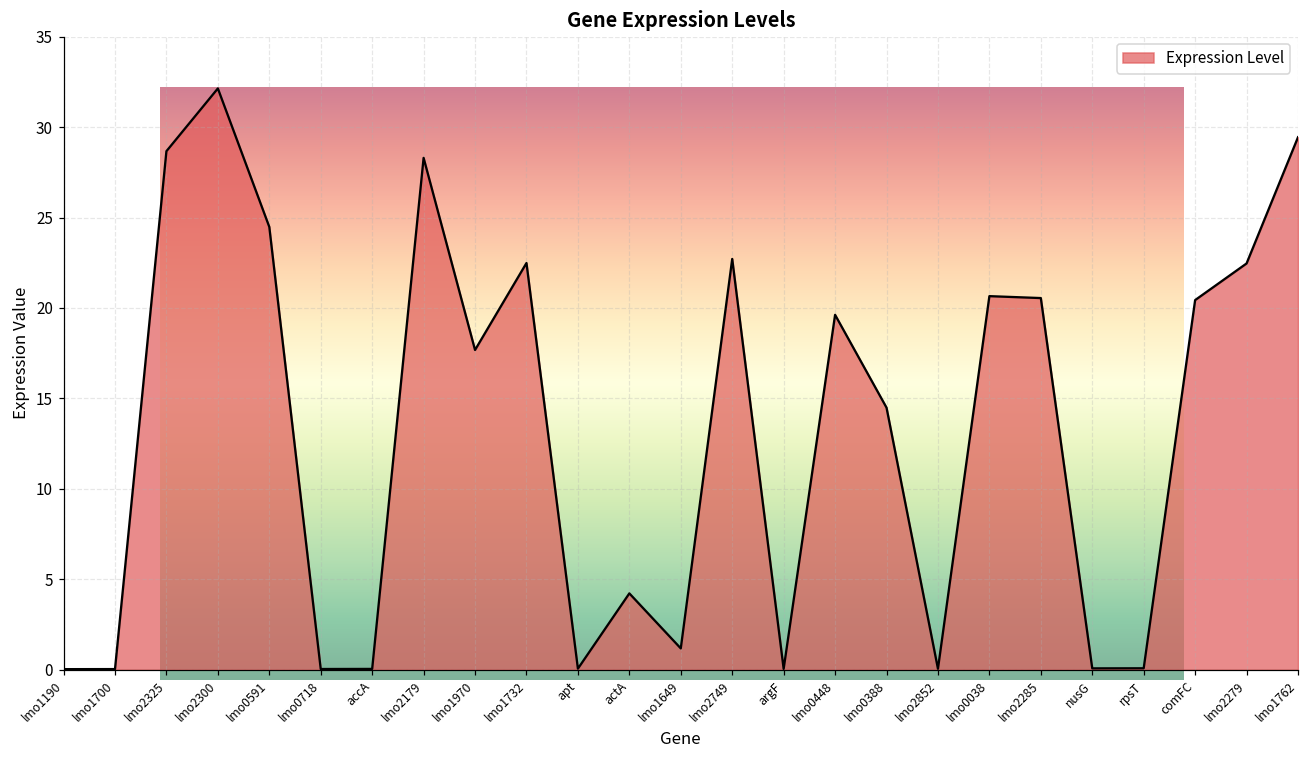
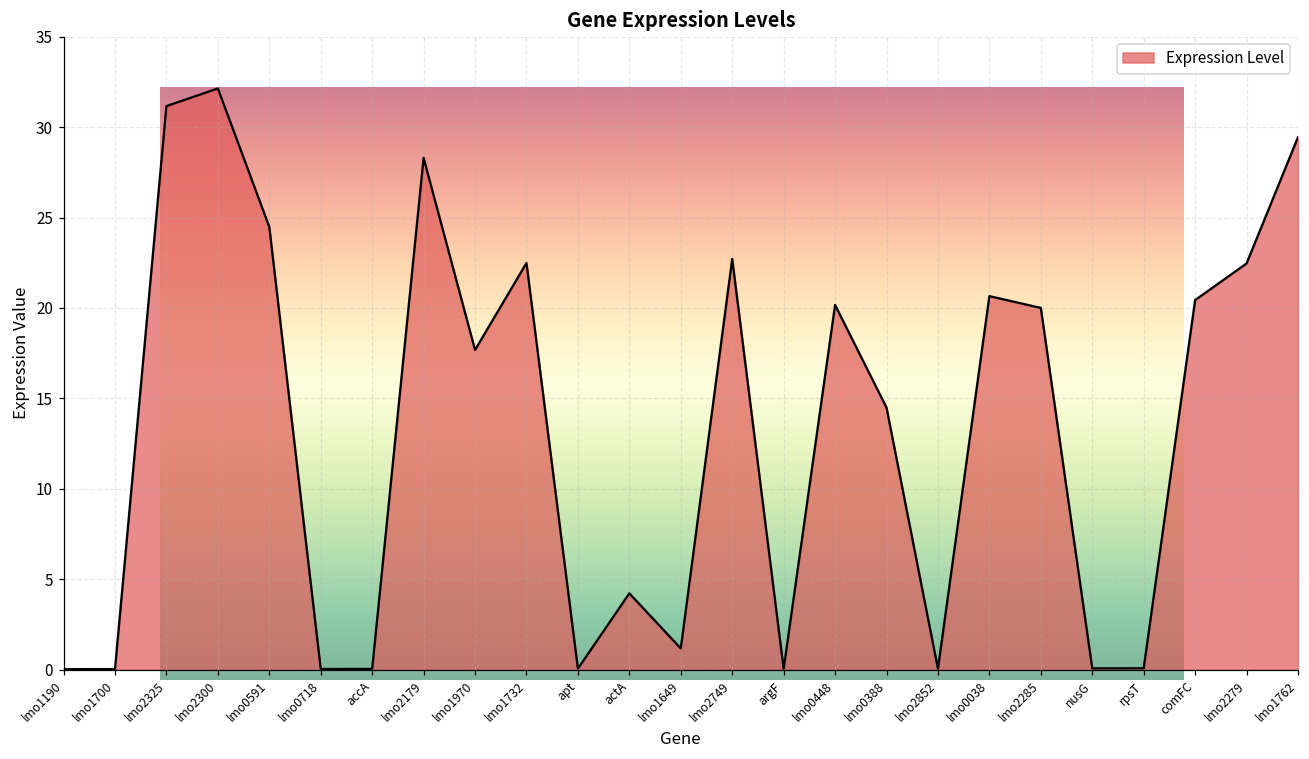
  {
    "lmo1190": 0.0,
    "lmo1700": 0.0,
-   "lmo2325": 28.7,
+   "lmo2325": 31.2,
    "lmo2300": 32.1,
    "lmo0591": 24.5,
    "lmo0718": 0.0,
    "accA": 0.0,
    "lmo2179": 28.3,
    "lmo1970": 17.7,
    "lmo1732": 22.5,
    "apt": 0.1,
    "actA": 4.2,
    "lmo1649": 1.2,
    "lmo2749": 22.7,
    "argF": 0.0,
-   "lmo0448": 19.6,
+   "lmo0448": 20.2,
    "lmo0388": 14.5,
    "lmo2852": 0.1,
    "lmo0038": 20.7,
-   "lmo2285": 20.5,
+   "lmo2285": 20.0,
    "nusG": 0.1,
    "rpsT": 0.1,
    "comFC": 20.4,
    "lmo2279": 22.5,
    "lmo1762": 29.4
  }
